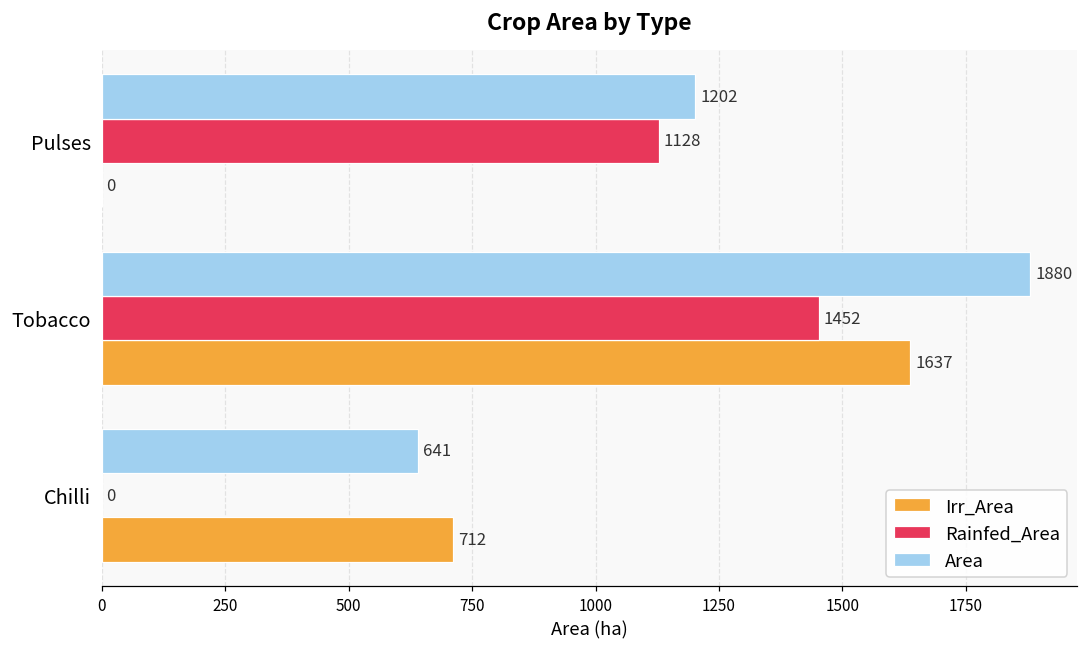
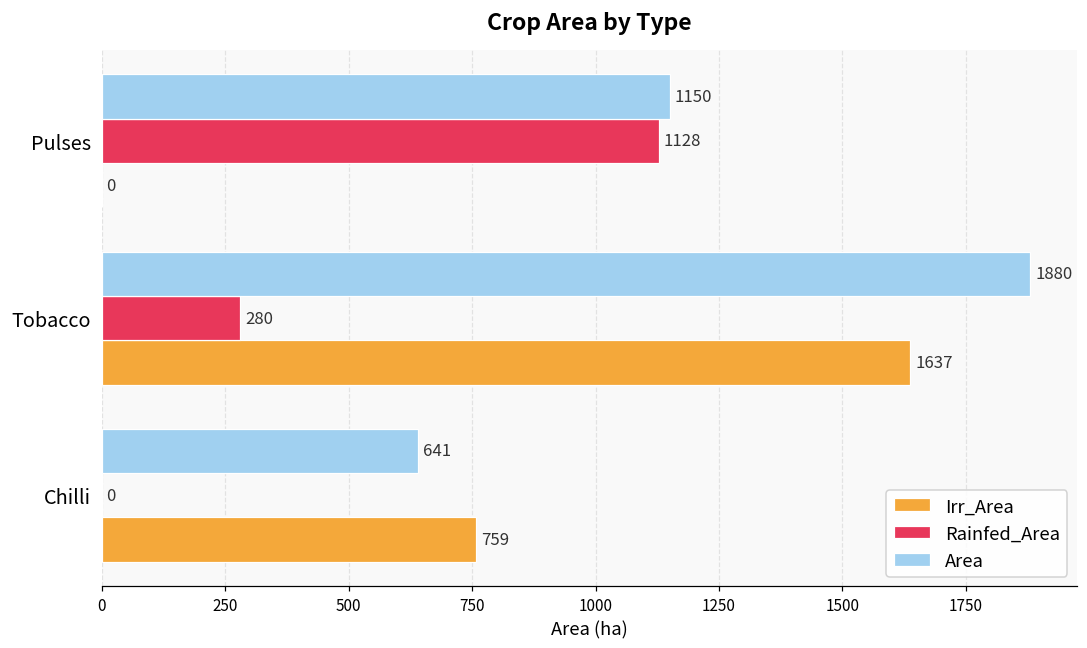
  {
    "Irr_Area": {
      "Pulses": 0,
      "Tobacco": 1637,
-     "Chilli": 712
+     "Chilli": 759
    },
    "Rainfed_Area": {
      "Pulses": 1128,
-     "Tobacco": 1452,
+     "Tobacco": 280,
      "Chilli": 0
    },
    "Area": {
-     "Pulses": 1202,
+     "Pulses": 1150,
      "Tobacco": 1880,
      "Chilli": 641
    }
  }
